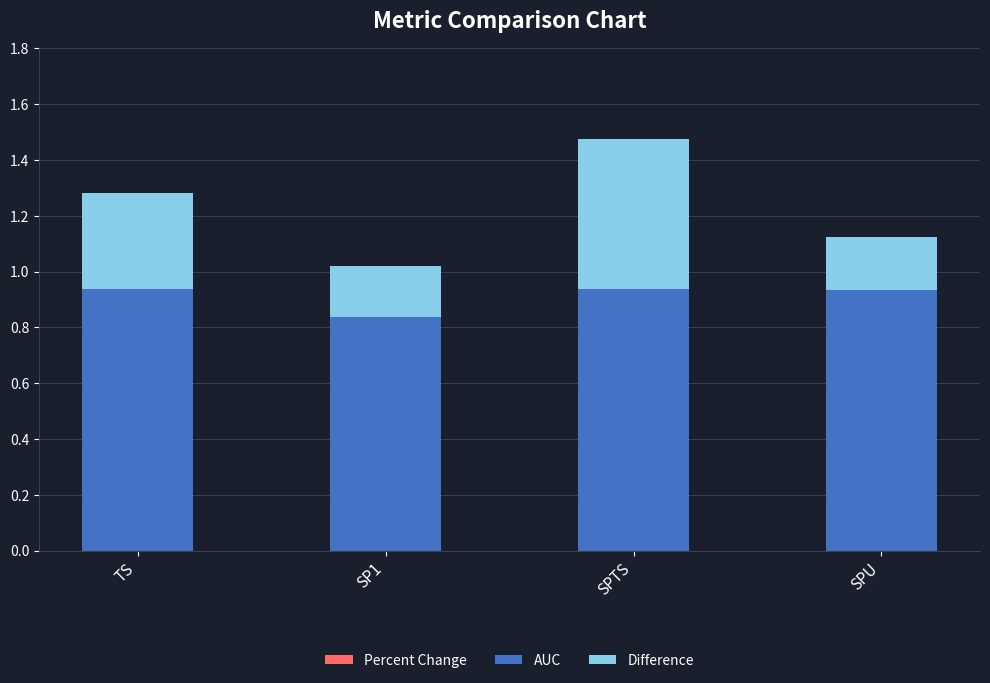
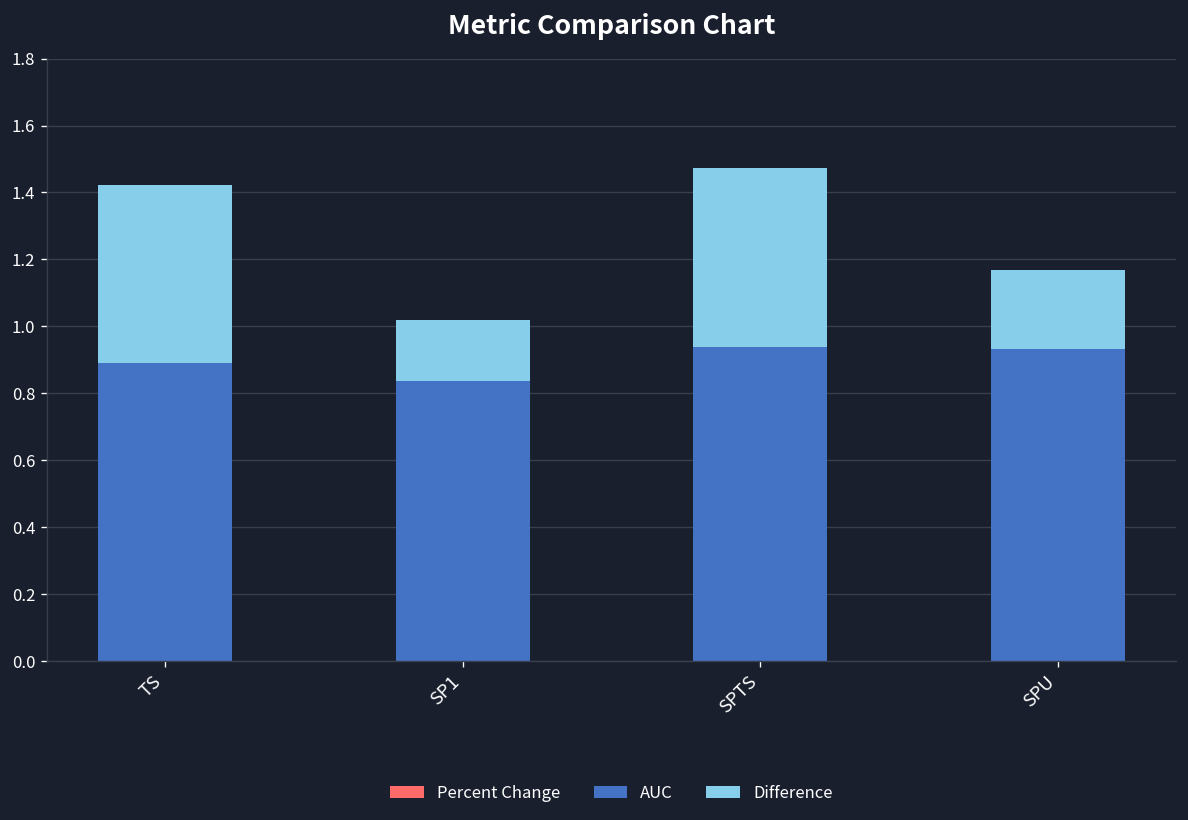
  {
    "Percent Change": {
      "TS": 0.00,
      "SP1": 0.00,
      "SPTS": 0.00,
      "SPU": 0.00
    },
    "AUC": {
-     "TS": 0.94,
+     "TS": 0.89,
      "SP1": 0.84,
      "SPTS": 0.94,
      "SPU": 0.93
    },
    "Difference": {
-     "TS": 0.35,
+     "TS": 0.53,
      "SP1": 0.18,
      "SPTS": 0.54,
-     "SPU": 0.19
+     "SPU": 0.24
    }
  }
